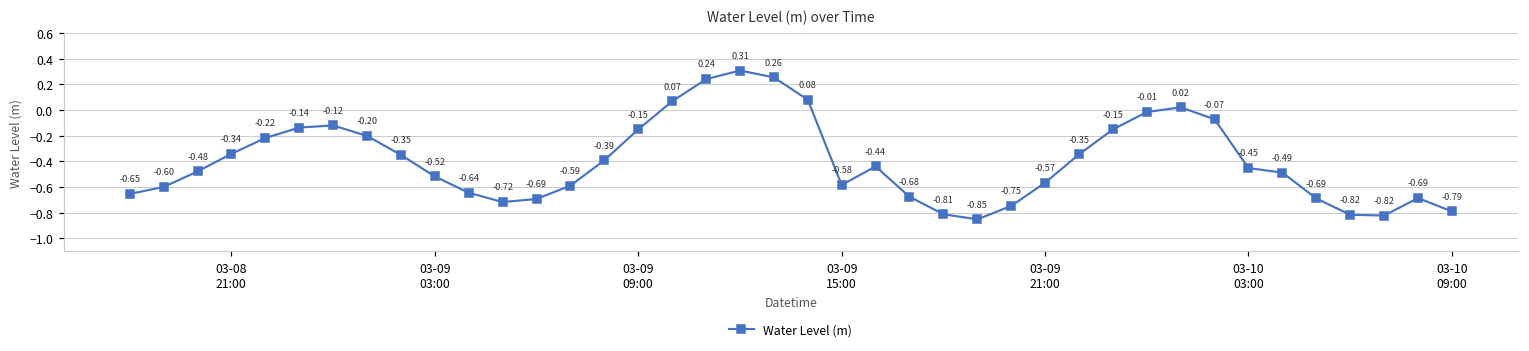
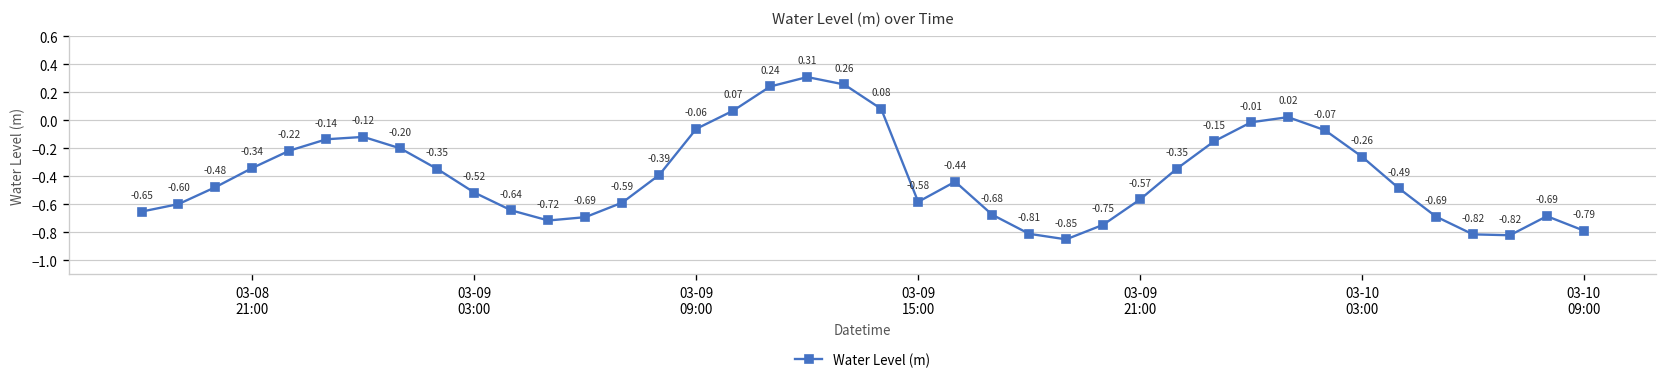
  {
    "03-08 21:00": -0.34,
    "03-09 03:00": -0.52,
-   "03-09 09:00": -0.15,
+   "03-09 09:00": -0.06,
    "03-09 15:00": -0.58,
    "03-09 21:00": -0.57,
-   "03-10 03:00": -0.45,
+   "03-10 03:00": -0.26,
    "03-10 09:00": -0.79
  }
